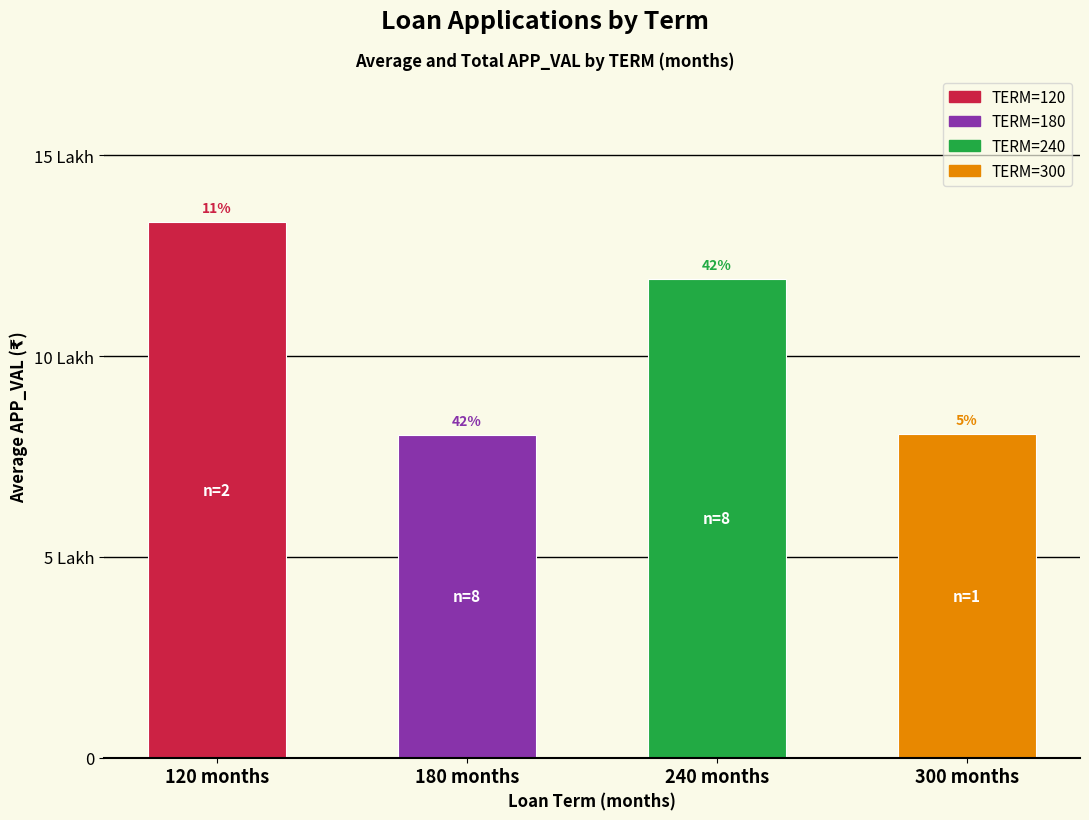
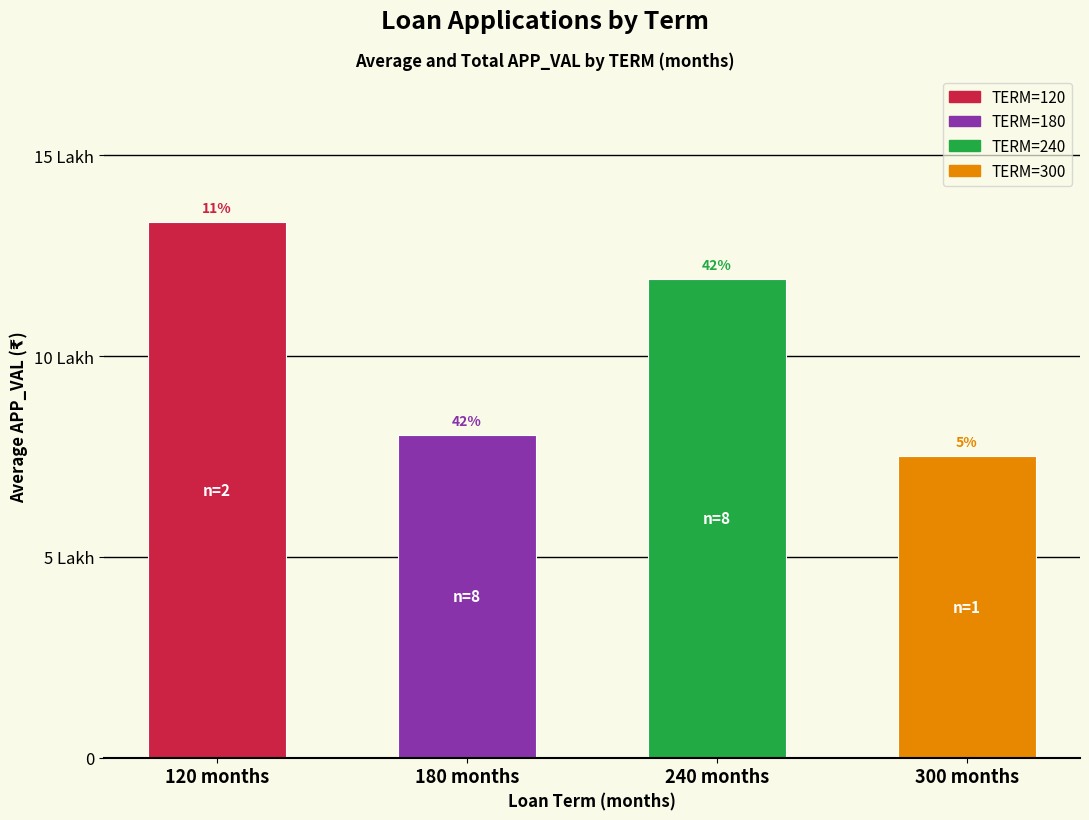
  {
-   "300 months": "8.1 Lakh"
+   "300 months": "7.5 Lakh"
  }
